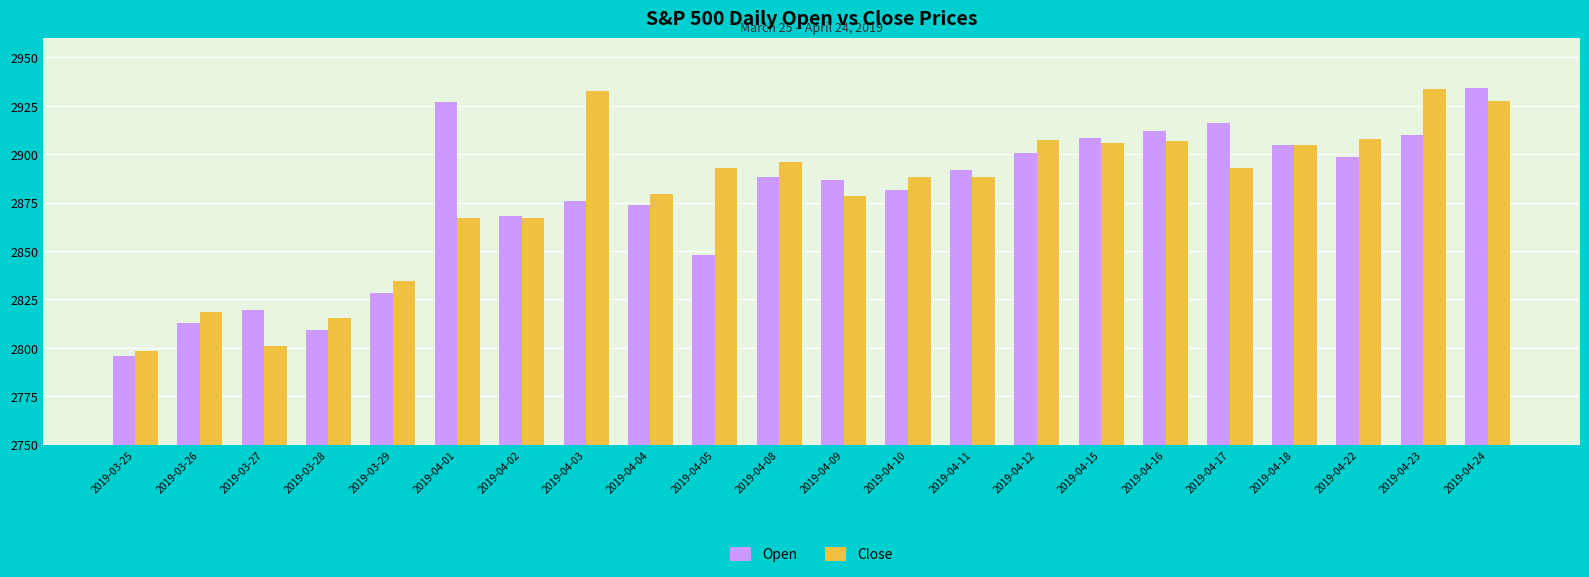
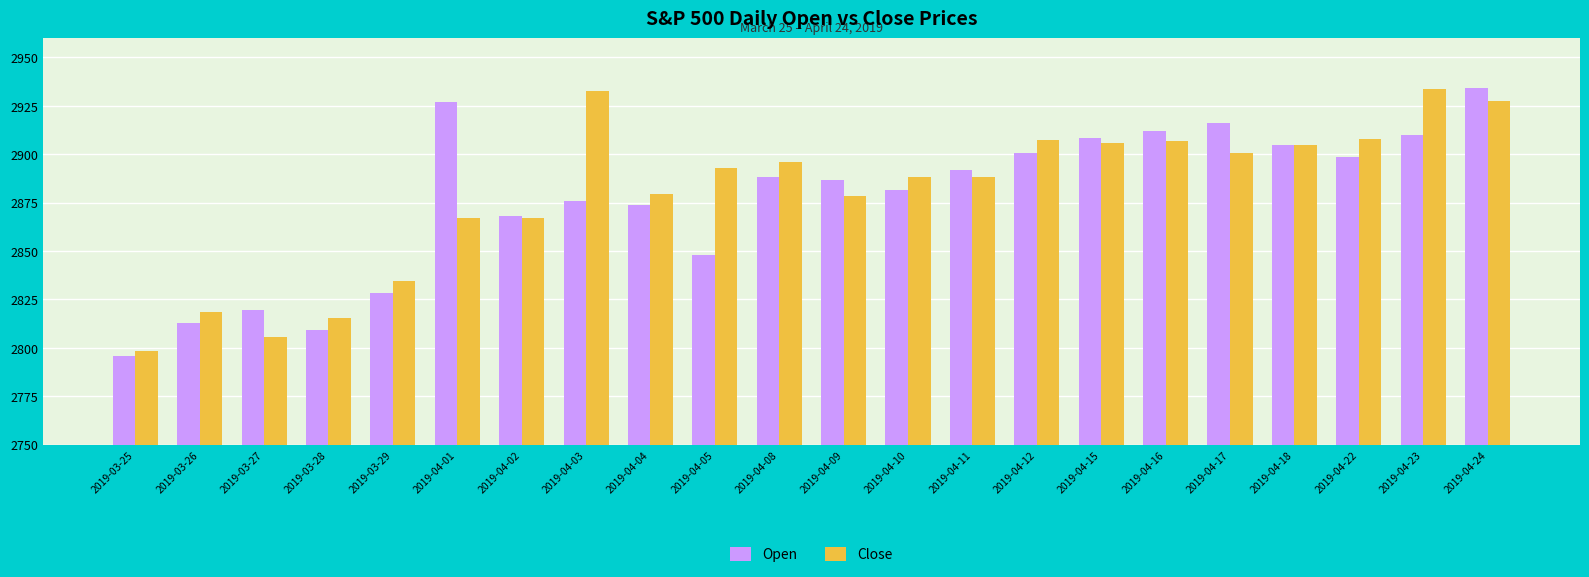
  {
    "Open": {
      "2019-03-25": 2796,
      "2019-03-26": 2813,
      "2019-03-27": 2820,
      "2019-03-28": 2809,
      "2019-03-29": 2828,
      "2019-04-01": 2927,
      "2019-04-02": 2868,
      "2019-04-03": 2876,
      "2019-04-04": 2874,
      "2019-04-05": 2848,
      "2019-04-08": 2888,
      "2019-04-09": 2887,
      "2019-04-10": 2881,
      "2019-04-11": 2892,
      "2019-04-12": 2901,
      "2019-04-15": 2908,
      "2019-04-16": 2912,
      "2019-04-17": 2916,
      "2019-04-18": 2905,
      "2019-04-22": 2899,
      "2019-04-23": 2910,
      "2019-04-24": 2934
    },
    "Close": {
      "2019-03-25": 2798,
      "2019-03-26": 2818,
-     "2019-03-27": 2801,
+     "2019-03-27": 2805,
      "2019-03-28": 2815,
      "2019-03-29": 2834,
      "2019-04-01": 2867,
      "2019-04-02": 2867,
      "2019-04-03": 2933,
      "2019-04-04": 2879,
      "2019-04-05": 2893,
      "2019-04-08": 2896,
      "2019-04-09": 2878,
      "2019-04-10": 2888,
      "2019-04-11": 2888,
      "2019-04-12": 2907,
      "2019-04-15": 2906,
      "2019-04-16": 2907,
-     "2019-04-17": 2893,
+     "2019-04-17": 2900,
      "2019-04-18": 2905,
      "2019-04-22": 2908,
      "2019-04-23": 2934,
      "2019-04-24": 2927
    }
  }
